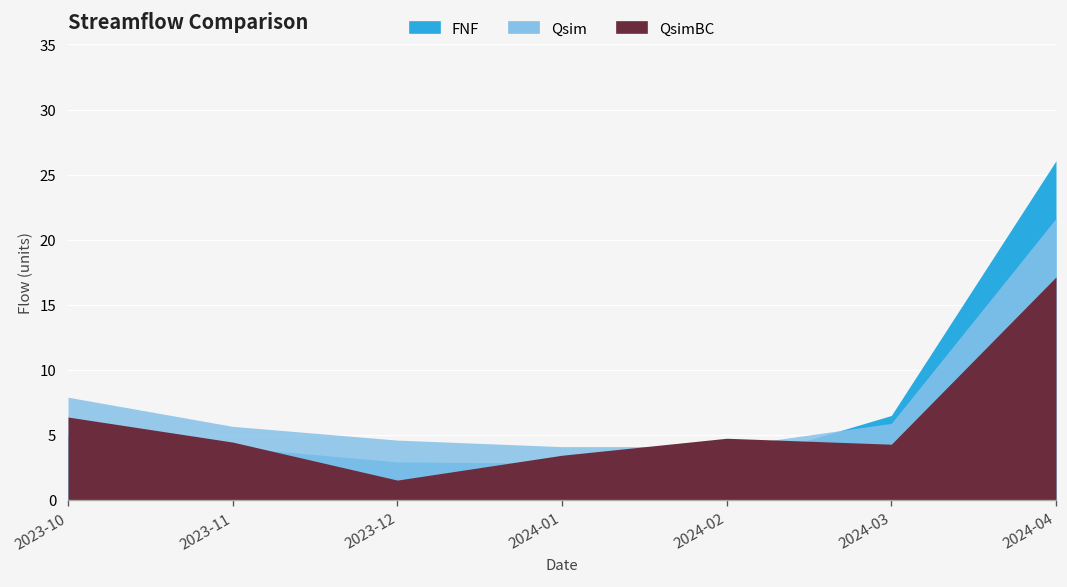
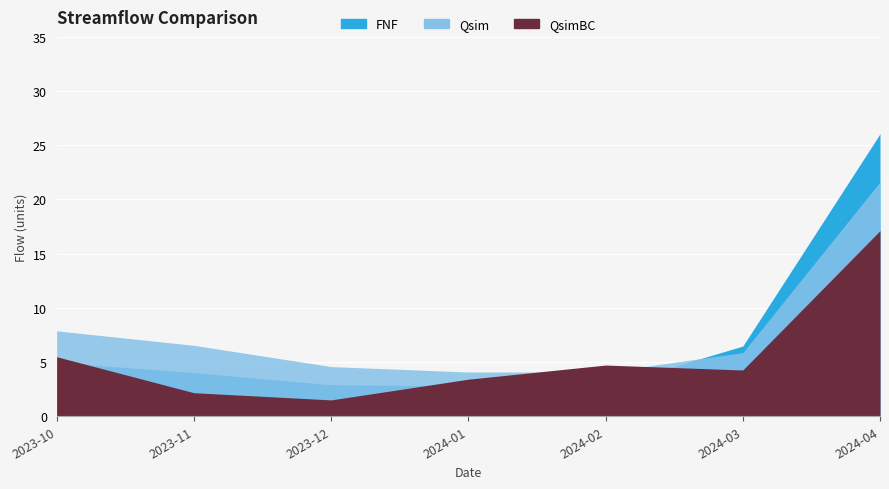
  {
    "FNF": {
      "2023-12": 2.9,
      "2024-03": 6.5,
      "2024-04": 26.1
    },
    "Qsim": {
      "2023-10": 7.9,
-     "2023-11": 5.6,
+     "2023-11": 6.5,
      "2023-12": 4.6,
      "2024-01": 4.1,
      "2024-03": 5.9,
      "2024-04": 21.6
    },
    "QsimBC": {
-     "2023-10": 6.4,
-     "2023-11": 4.4,
+     "2023-10": 5.5,
+     "2023-11": 2.2,
      "2023-12": 1.5,
      "2024-01": 3.4,
      "2024-02": 4.7,
      "2024-03": 4.3,
      "2024-04": 17.1
    }
  }
